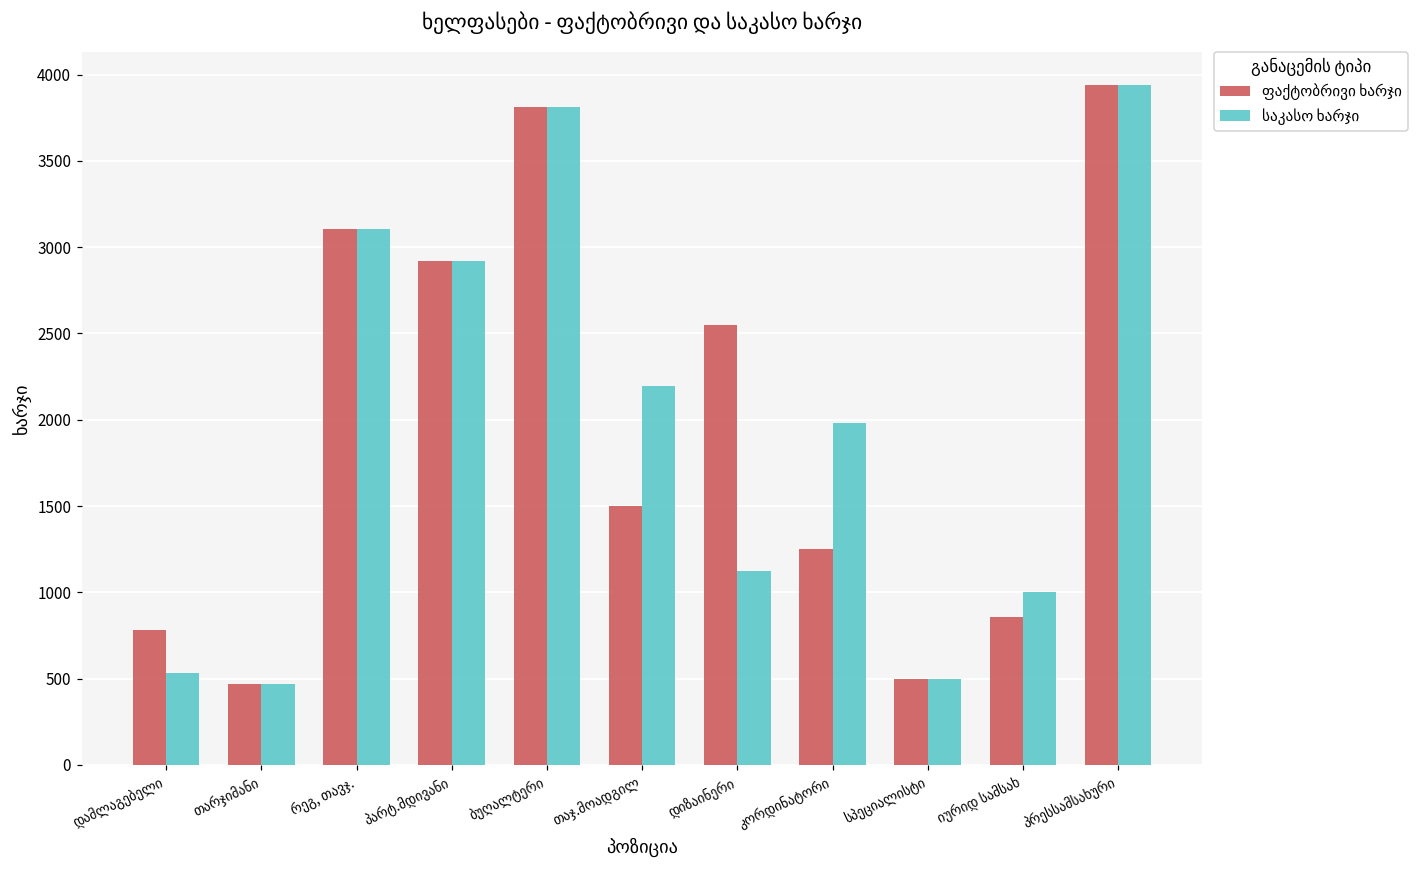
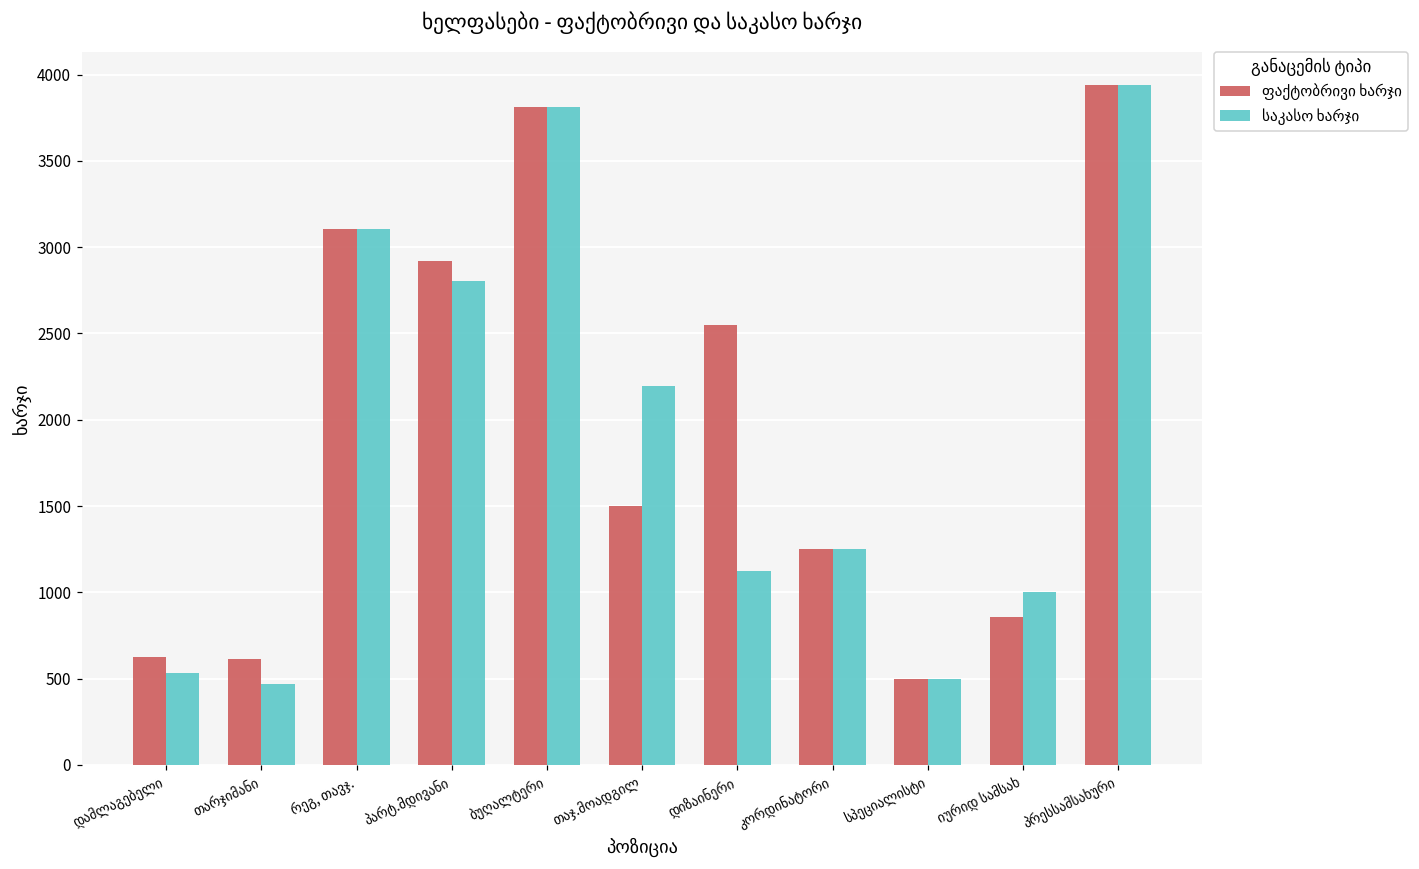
  {
    "ფაქტობრივი ხარჯი": {
-     "დამლაგებელი": 780,
-     "თარჯიმანი": 470,
+     "დამლაგებელი": 630,
+     "თარჯიმანი": 610,
      "რეგ, თავჯ.": 3110,
      "პარტ.მდივანი": 2920,
      "ბუღალტერი": 3810,
      "თაჯ.მოადგილ": 1500,
      "დიზაინერი": 2550,
      "კორდინატორი": 1250,
      "სპეციალისტი": 500,
      "იურიდ სამსახ": 860,
      "პრესსამსახური": 3940
    },
    "საკასო ხარჯი": {
      "დამლაგებელი": 530,
      "თარჯიმანი": 470,
      "რეგ, თავჯ.": 3110,
-     "პარტ.მდივანი": 2920,
+     "პარტ.მდივანი": 2810,
      "ბუღალტერი": 3810,
      "თაჯ.მოადგილ": 2200,
      "დიზაინერი": 1130,
-     "კორდინატორი": 1980,
+     "კორდინატორი": 1250,
      "სპეციალისტი": 500,
      "იურიდ სამსახ": 1000,
      "პრესსამსახური": 3940
    }
  }
